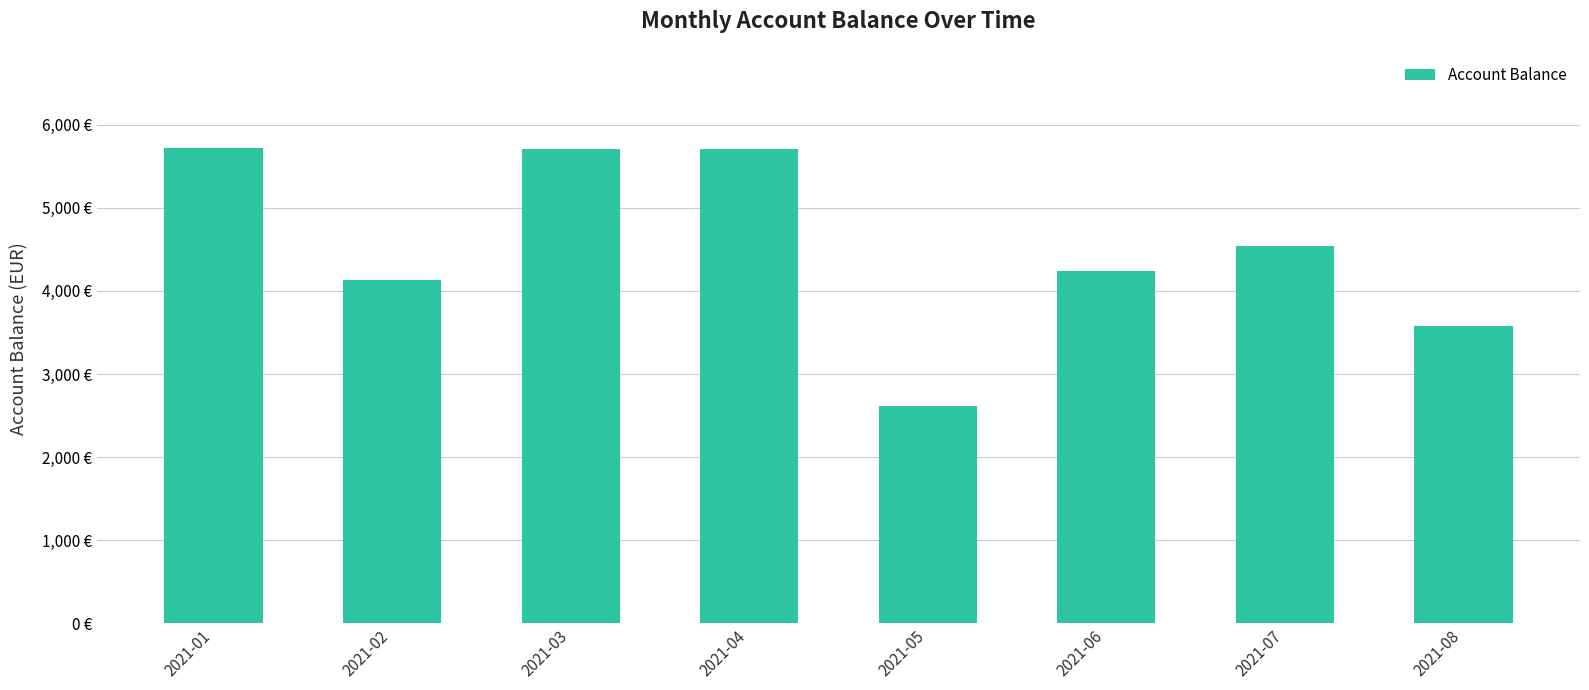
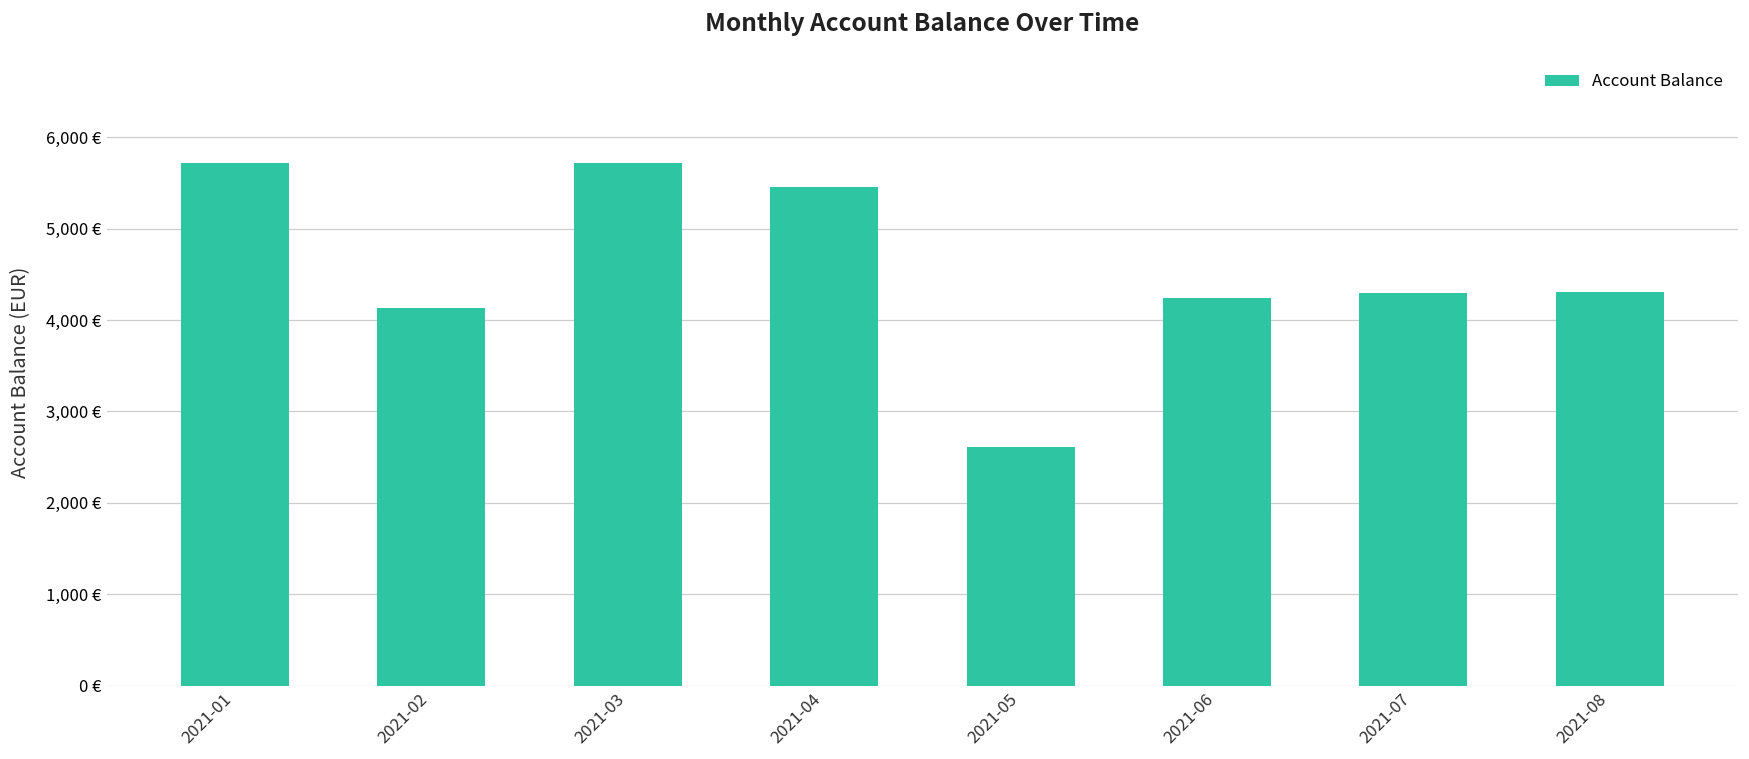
  {
    "2021-01": "5,700 €",
    "2021-02": "4,100 €",
    "2021-03": "5,700 €",
-   "2021-04": "5,700 €",
+   "2021-04": "5,500 €",
    "2021-05": "2,600 €",
    "2021-06": "4,200 €",
-   "2021-07": "4,500 €",
-   "2021-08": "3,600 €"
+   "2021-07": "4,300 €",
+   "2021-08": "4,300 €"
  }
